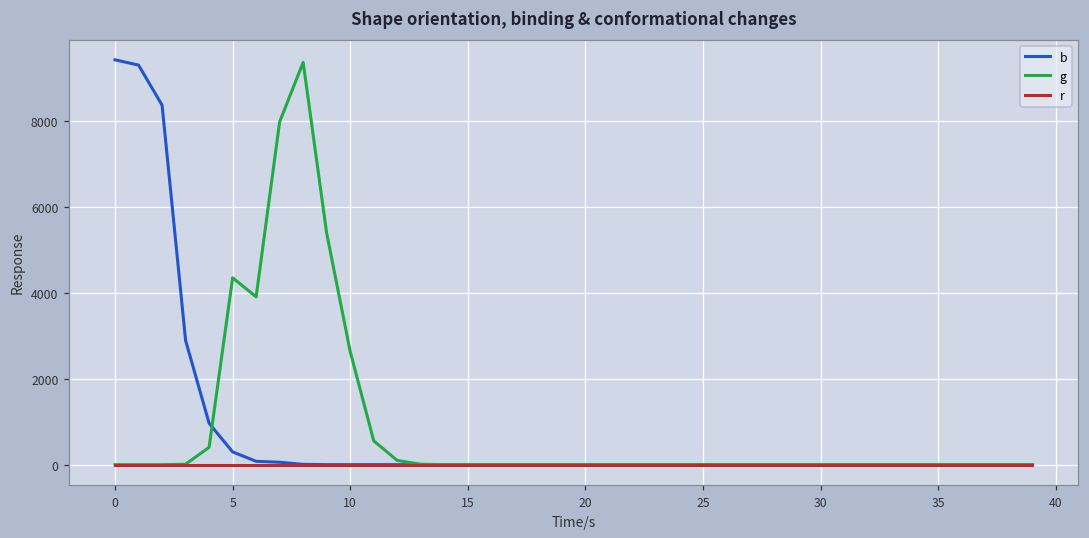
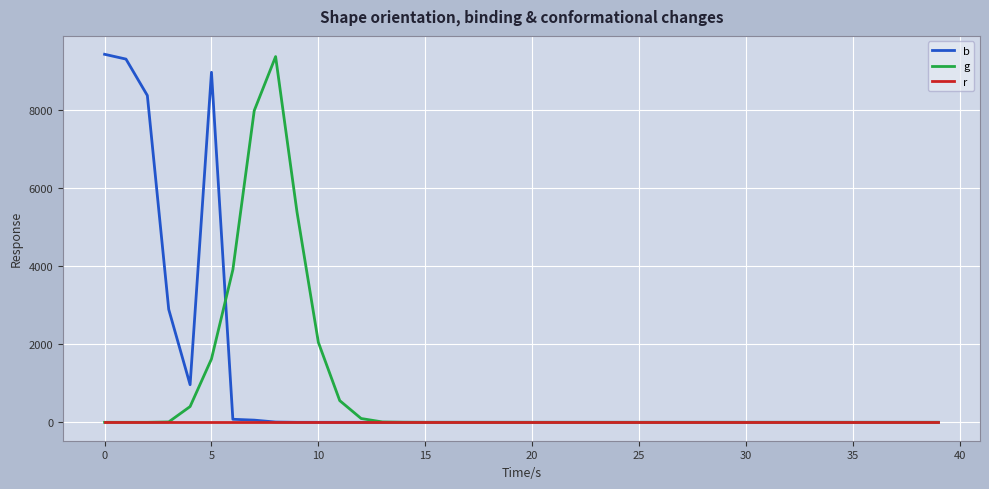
  {
    "b": {
      "0": 9400,
-     "5": 300
+     "5": 9000
    },
    "g": {
-     "5": 4400,
-     "10": 2600
+     "5": 1600,
+     "10": 2000
    },
    "r": {
      "5": 0
    }
  }
